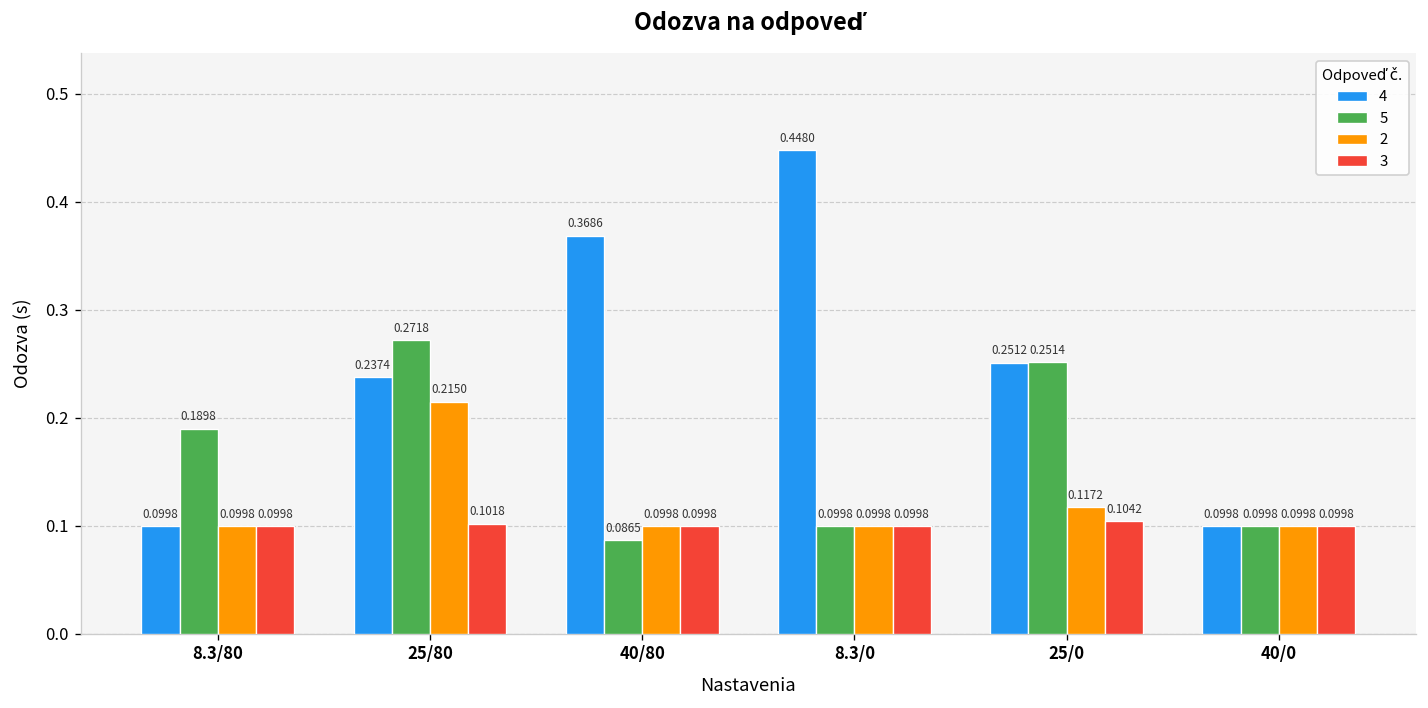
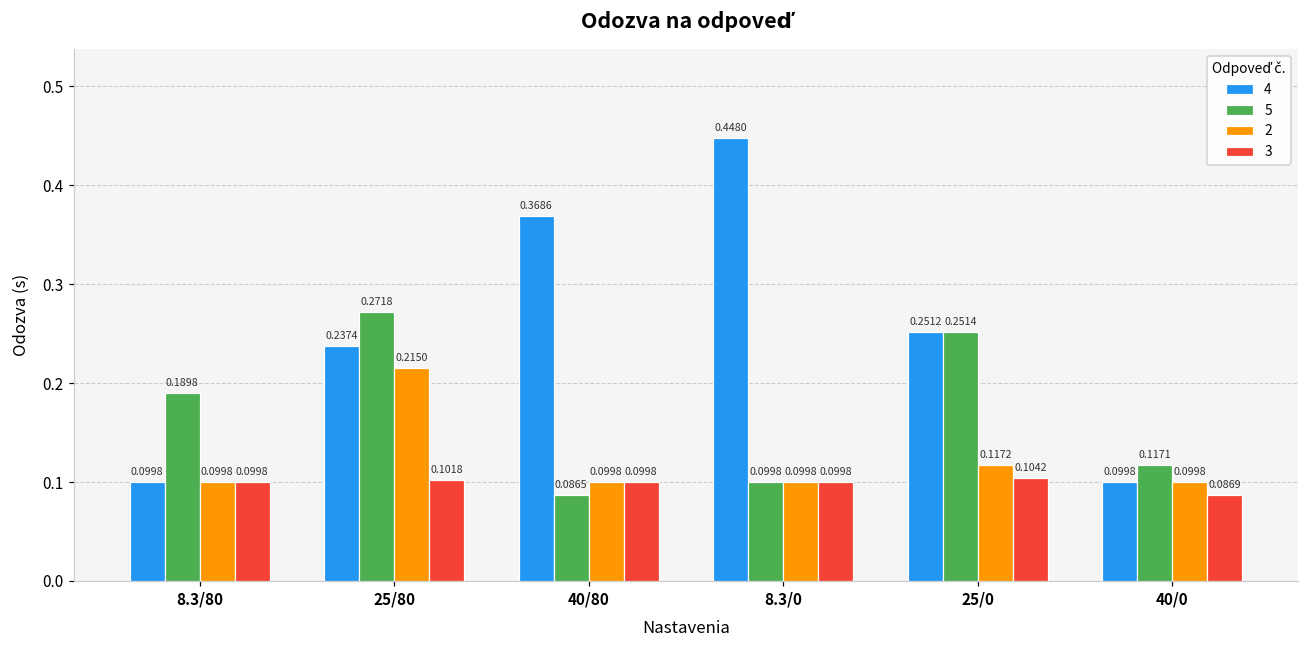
  {
    "4": {
      "8.3/80": 0.0998,
      "25/80": 0.2374,
      "40/80": 0.3686,
      "8.3/0": 0.4480,
      "25/0": 0.2512,
      "40/0": 0.0998
    },
    "5": {
      "8.3/80": 0.1898,
      "25/80": 0.2718,
      "40/80": 0.0865,
      "8.3/0": 0.0998,
      "25/0": 0.2514,
-     "40/0": 0.0998
+     "40/0": 0.1171
    },
    "2": {
      "8.3/80": 0.0998,
      "25/80": 0.2150,
      "40/80": 0.0998,
      "8.3/0": 0.0998,
      "25/0": 0.1172,
      "40/0": 0.0998
    },
    "3": {
      "8.3/80": 0.0998,
      "25/80": 0.1018,
      "40/80": 0.0998,
      "8.3/0": 0.0998,
      "25/0": 0.1042,
-     "40/0": 0.0998
+     "40/0": 0.0869
    }
  }
